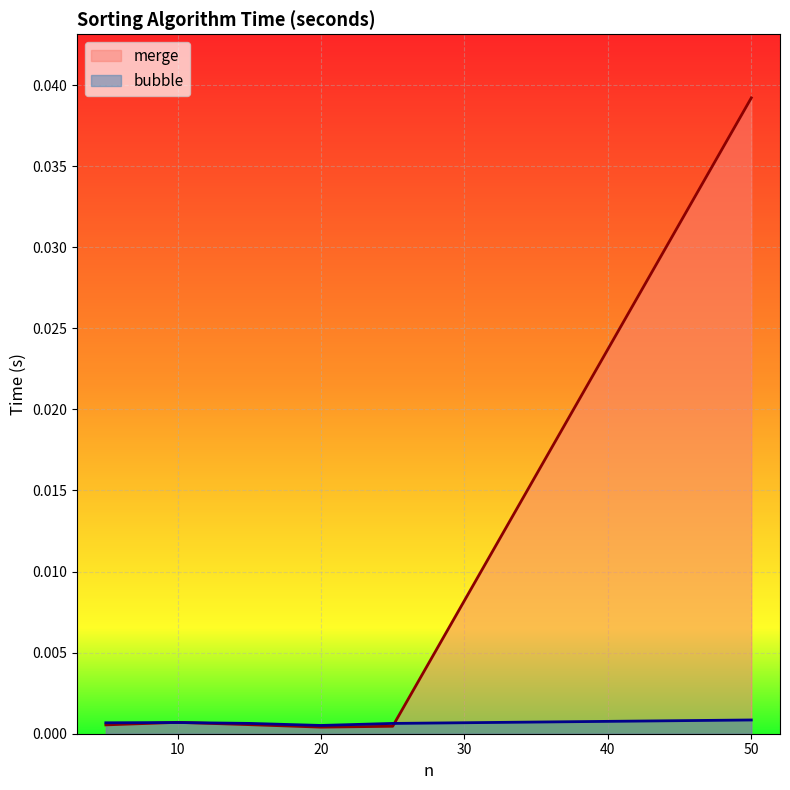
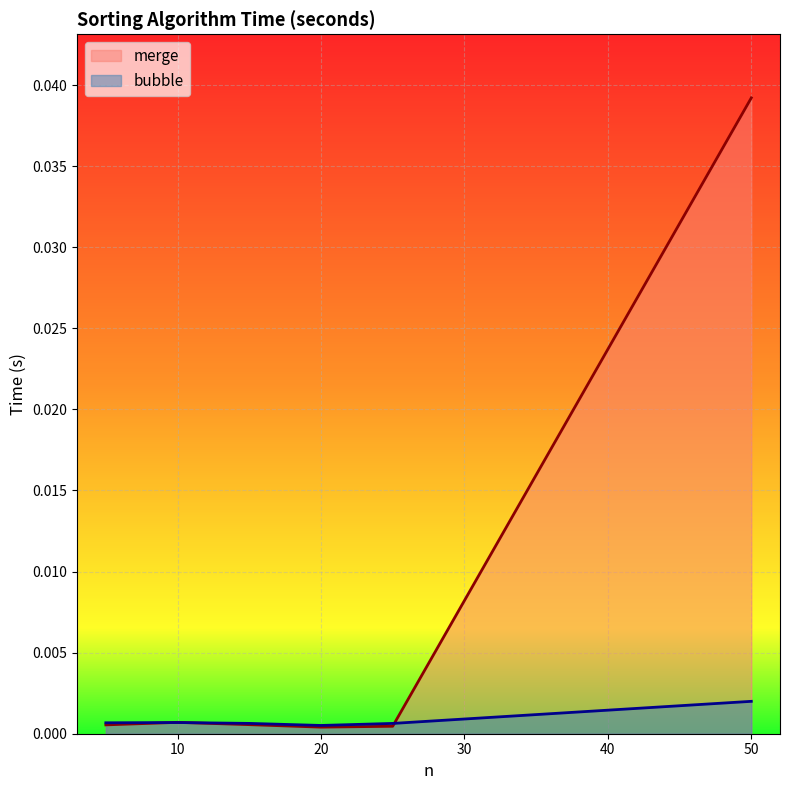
  {
    "merge": {
      "50": 0.0392
    },
    "bubble": {
-     "50": 0.0008
+     "50": 0.0020
    }
  }
